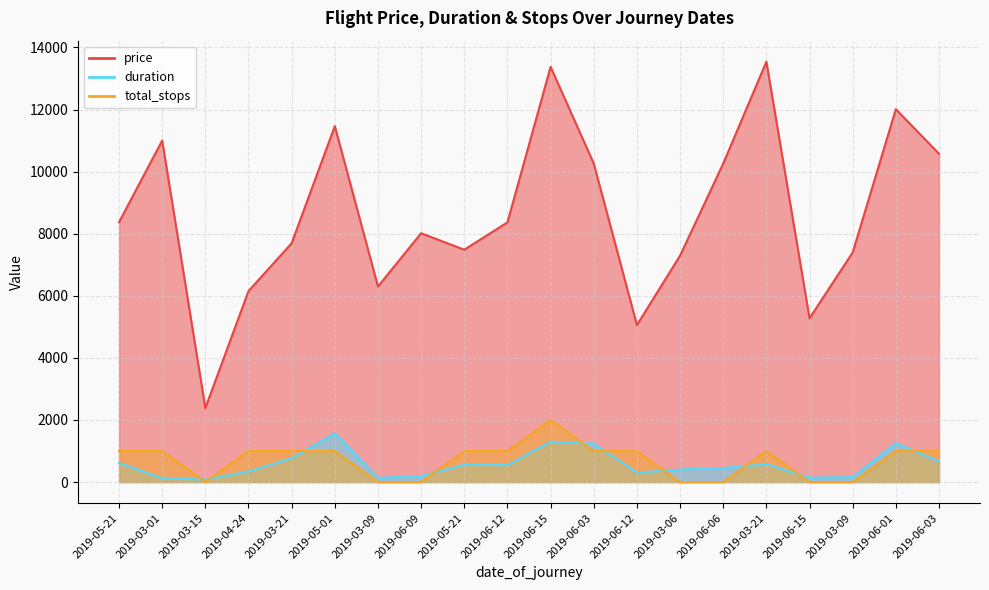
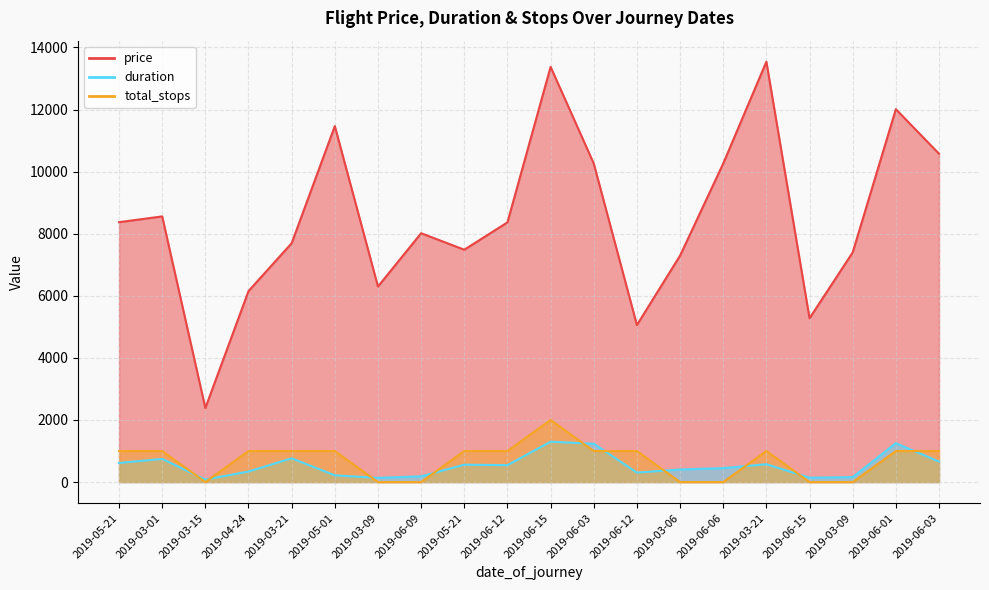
  {
    "price": {
-     "2019-03-01": 11000,
+     "2019-03-01": 8600,
      "2019-03-15": 2400,
      "2019-04-24": 6200,
      "2019-05-01": 11500,
      "2019-06-09": 8000,
      "2019-03-06": 7300,
      "2019-06-06": 10300,
      "2019-06-01": 12000
    },
    "duration": {
-     "2019-03-01": 100,
+     "2019-03-01": 700,
      "2019-04-24": 300,
-     "2019-05-01": 1600,
+     "2019-05-01": 200,
      "2019-06-09": 200,
      "2019-03-06": 400,
      "2019-06-06": 500,
      "2019-06-01": 1300
    },
    "total_stops": {
      "2019-03-01": 1000,
      "2019-04-24": 1000,
      "2019-05-01": 1000,
      "2019-06-09": 0,
      "2019-03-06": 0,
      "2019-06-06": 0,
      "2019-06-01": 1000
    }
  }
